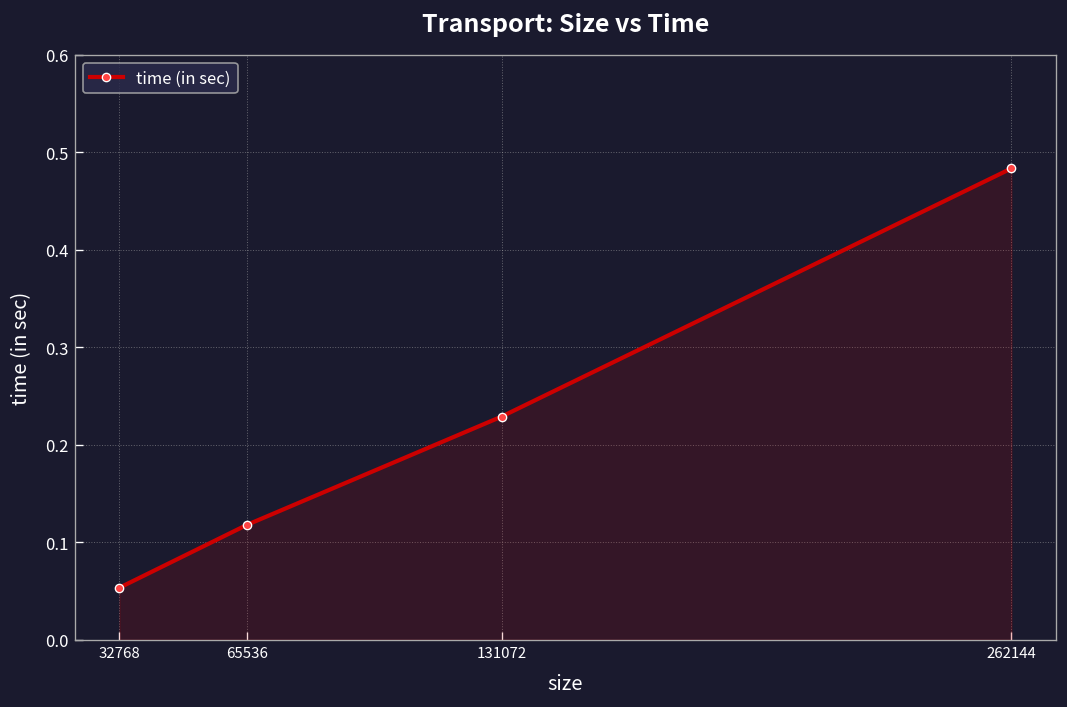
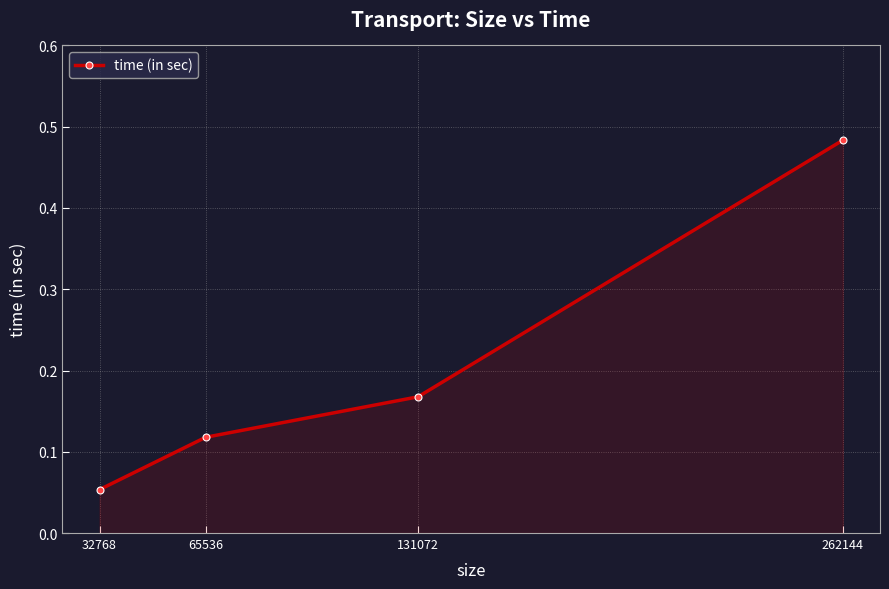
  {
    "32768": 0.05,
    "65536": 0.12,
-   "131072": 0.23,
+   "131072": 0.17,
    "262144": 0.48
  }
